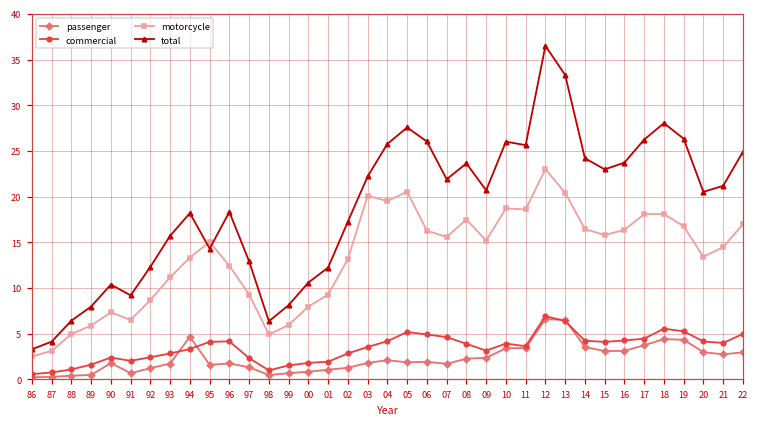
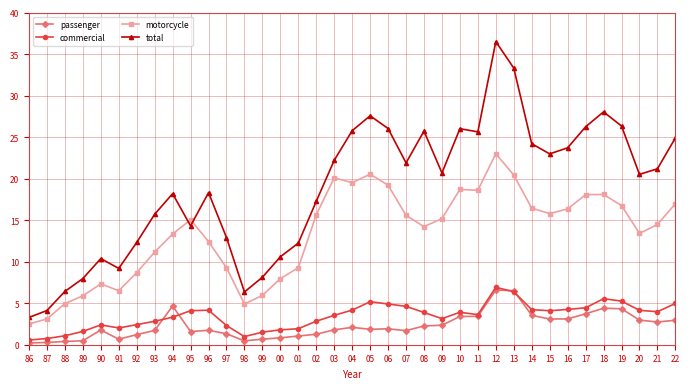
  {
    "passenger": {
      "86": 0,
      "87": 0,
      "88": 0,
      "89": 0,
      "90": 2,
      "91": 1,
      "92": 1,
      "93": 2,
      "94": 5,
      "95": 2,
      "96": 2,
      "97": 1,
      "98": 0,
      "99": 1,
      "00": 1,
      "01": 1,
      "02": 1,
      "03": 2,
      "04": 2,
      "05": 2,
      "06": 2,
      "07": 2,
      "08": 2,
      "09": 2,
      "10": 3,
      "12": 7,
      "14": 4,
      "15": 3,
      "16": 3,
      "17": 4,
      "18": 4,
      "19": 4,
      "20": 3,
      "21": 3,
      "22": 3
    },
    "commercial": {
      "86": 1,
      "87": 1,
      "88": 1,
      "89": 2,
      "90": 2,
      "91": 2,
      "92": 2,
      "93": 3,
      "94": 3,
      "95": 4,
      "96": 4,
      "97": 2,
      "98": 1,
      "99": 2,
      "00": 2,
      "01": 2,
      "02": 3,
      "03": 4,
      "04": 4,
      "05": 5,
      "06": 5,
      "07": 5,
      "08": 4,
      "09": 3,
      "10": 4,
      "12": 7,
      "14": 4,
      "15": 4,
      "16": 4,
      "17": 4,
      "18": 6,
      "19": 5,
      "20": 4,
      "21": 4,
      "22": 5
    },
    "motorcycle": {
      "86": 2,
      "87": 3,
      "88": 5,
      "89": 6,
      "90": 7,
      "91": 6,
      "92": 9,
      "93": 11,
      "94": 13,
      "95": 15,
      "96": 12,
      "97": 9,
      "98": 5,
      "99": 6,
      "00": 8,
      "01": 9,
-     "02": 13,
+     "02": 16,
      "03": 20,
      "04": 20,
      "05": 21,
-     "06": 16,
+     "06": 19,
      "07": 16,
-     "08": 17,
+     "08": 14,
      "09": 15,
      "10": 19,
      "11": 19,
      "12": 23,
      "13": 20,
      "14": 16,
      "15": 16,
      "16": 16,
      "17": 18,
      "18": 18,
      "19": 17,
      "20": 13,
      "21": 14,
      "22": 17
    },
    "total": {
      "86": 3,
      "87": 4,
      "88": 6,
      "89": 8,
      "90": 10,
      "91": 9,
      "92": 12,
      "93": 16,
      "94": 18,
      "95": 14,
      "96": 18,
      "97": 13,
      "98": 6,
      "99": 8,
      "00": 11,
      "01": 12,
      "02": 17,
      "03": 22,
      "04": 26,
      "05": 28,
      "06": 26,
      "07": 22,
-     "08": 24,
+     "08": 26,
      "09": 21,
      "10": 26,
      "11": 26,
      "12": 36,
      "13": 33,
      "14": 24,
      "15": 23,
      "16": 24,
      "17": 26,
      "18": 28,
      "19": 26,
      "20": 21,
      "21": 21,
      "22": 25
    }
  }
